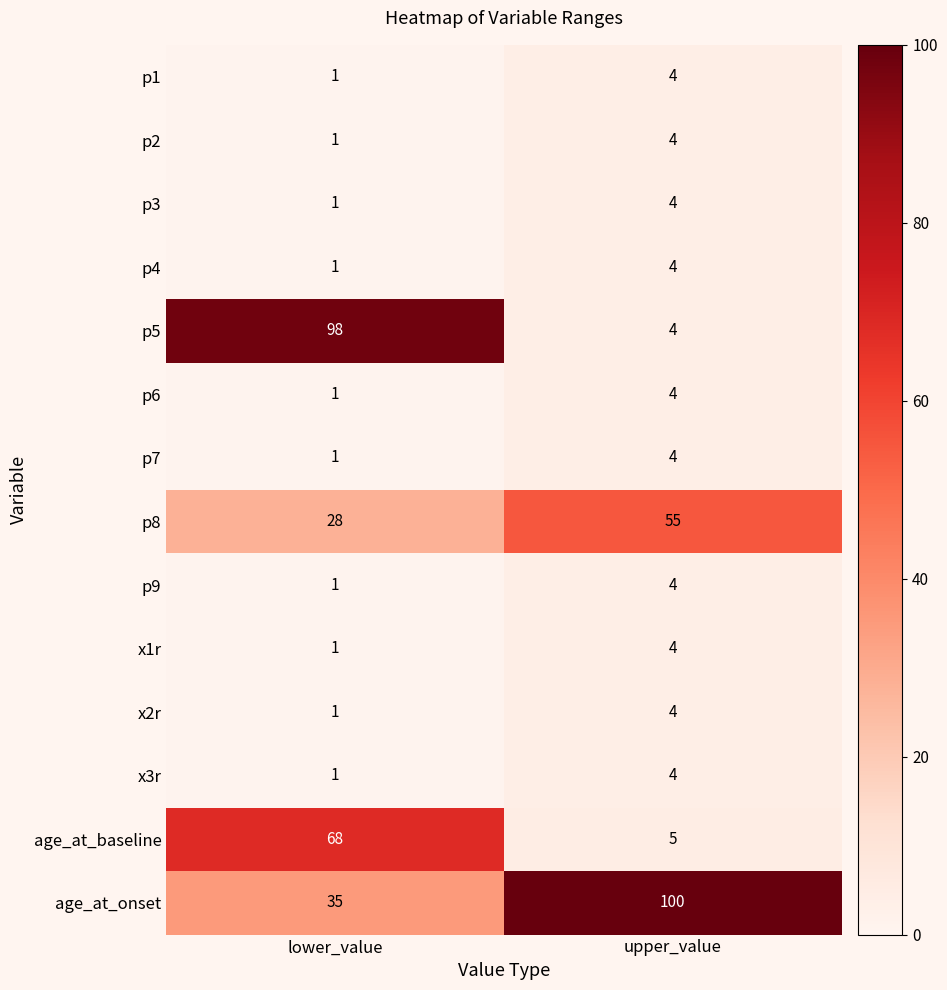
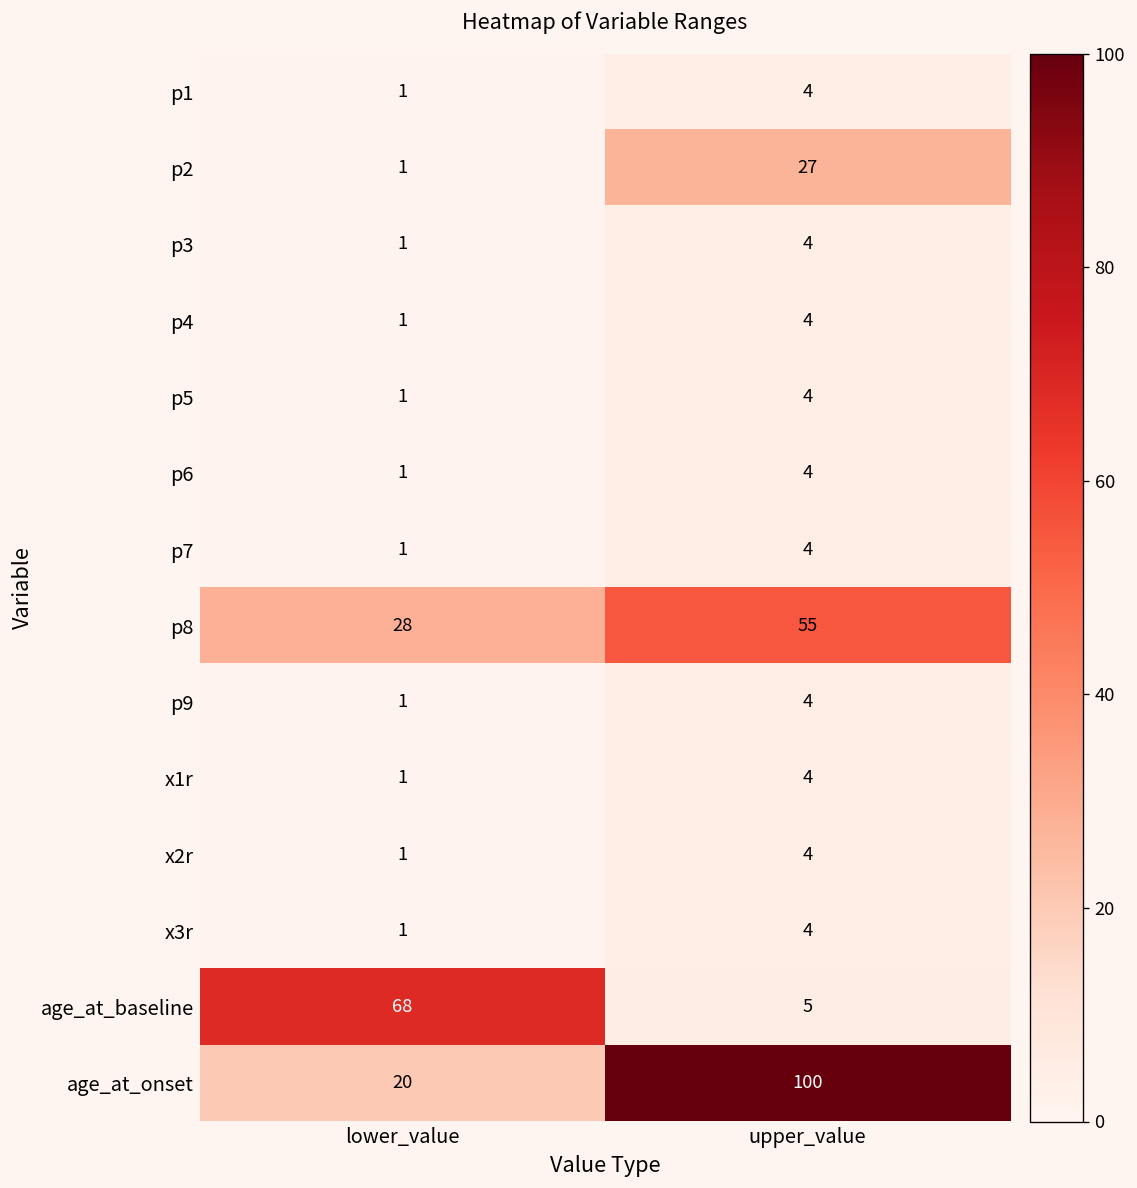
  {
    "p1": {
      "lower_value": 1,
      "upper_value": 4
    },
    "p2": {
      "lower_value": 1,
-     "upper_value": 4
+     "upper_value": 27
    },
    "p3": {
      "lower_value": 1,
      "upper_value": 4
    },
    "p4": {
      "lower_value": 1,
      "upper_value": 4
    },
    "p5": {
-     "lower_value": 98,
+     "lower_value": 1,
      "upper_value": 4
    },
    "p6": {
      "lower_value": 1,
      "upper_value": 4
    },
    "p7": {
      "lower_value": 1,
      "upper_value": 4
    },
    "p8": {
      "lower_value": 28,
      "upper_value": 55
    },
    "p9": {
      "lower_value": 1,
      "upper_value": 4
    },
    "x1r": {
      "lower_value": 1,
      "upper_value": 4
    },
    "x2r": {
      "lower_value": 1,
      "upper_value": 4
    },
    "x3r": {
      "lower_value": 1,
      "upper_value": 4
    },
    "age_at_baseline": {
      "lower_value": 68,
      "upper_value": 5
    },
    "age_at_onset": {
-     "lower_value": 35,
+     "lower_value": 20,
      "upper_value": 100
    }
  }
